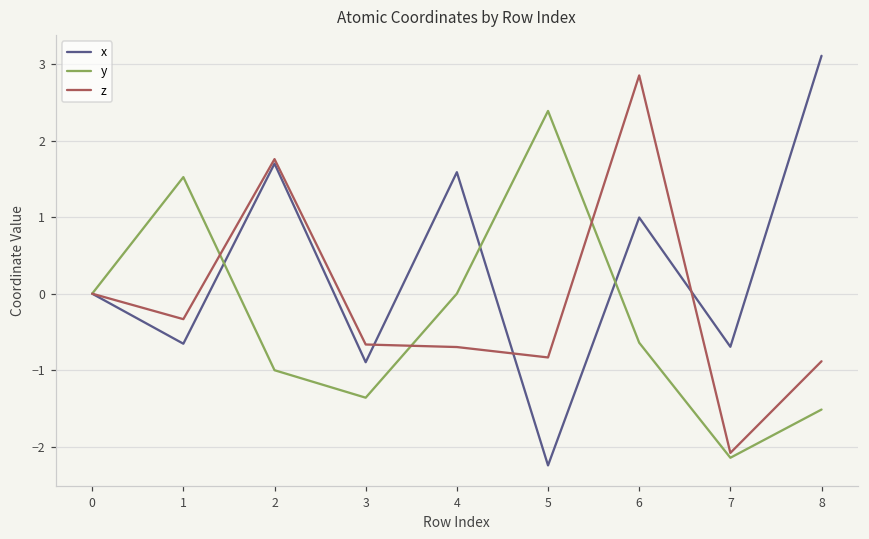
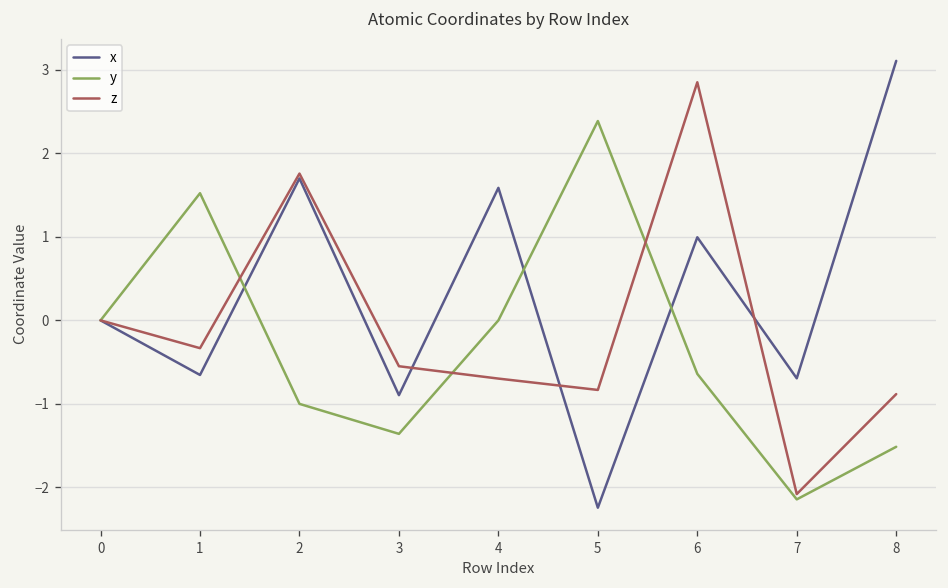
  {
    "x": {
      "1": -0.7,
      "2": 1.7,
      "3": -0.9,
      "4": 1.6,
      "5": -2.2,
      "6": 1.0,
      "7": -0.7,
      "8": 3.1
    },
    "y": {
      "1": 1.5,
      "2": -1.0,
      "3": -1.4,
      "4": 0.0,
      "5": 2.4,
      "6": -0.6,
      "7": -2.1,
      "8": -1.5
    },
    "z": {
      "1": -0.3,
      "2": 1.8,
-     "3": -0.7,
+     "3": -0.5,
      "4": -0.7,
      "5": -0.8,
      "6": 2.9,
      "7": -2.1,
      "8": -0.9
    }
  }
